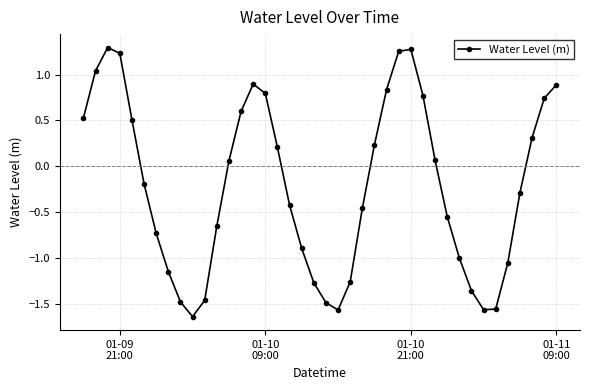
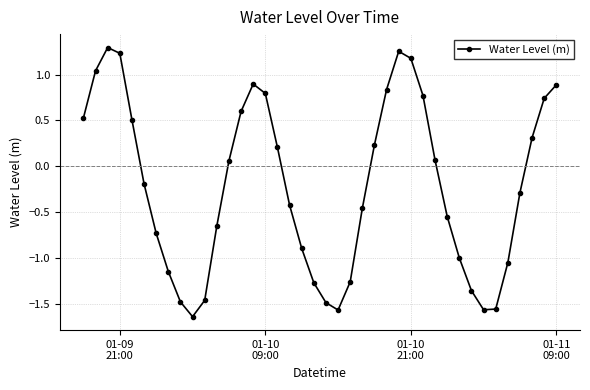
  {
    "01-09 21:00": 1.2,
    "01-10 09:00": 0.8,
-   "01-10 21:00": 1.3,
+   "01-10 21:00": 1.2,
    "01-11 09:00": 0.9
  }
